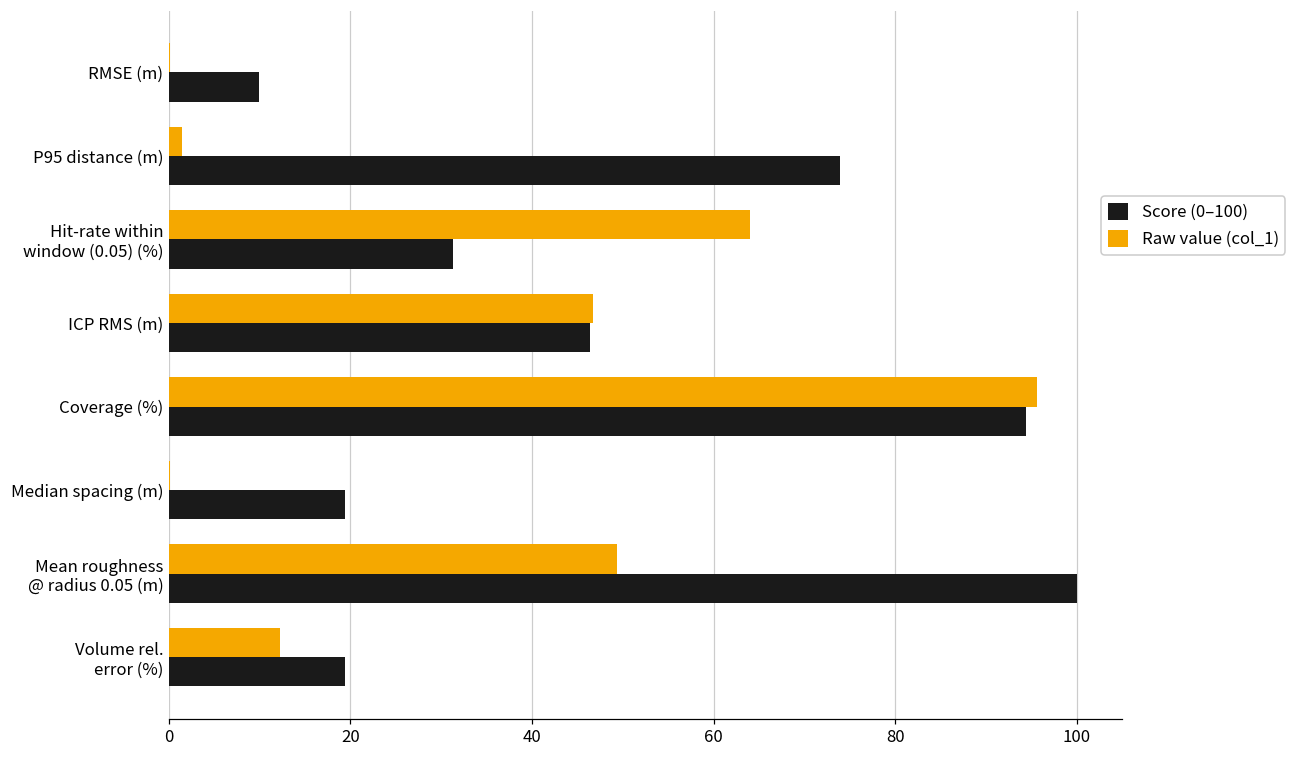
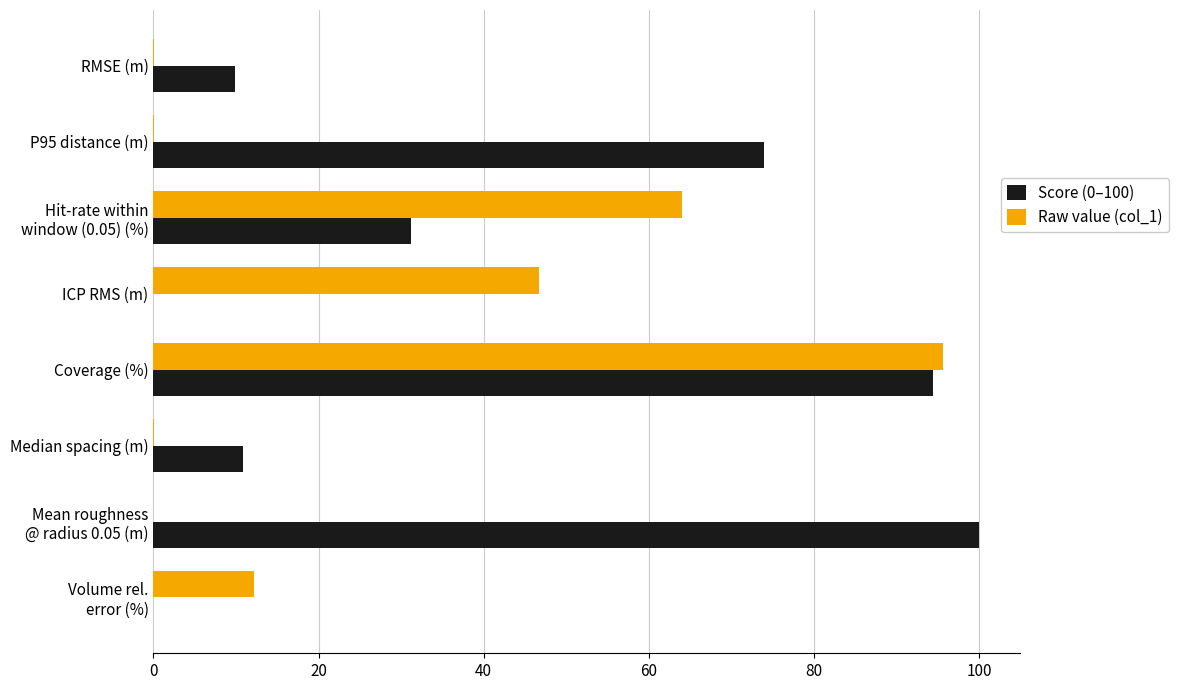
  {
    "Score (0–100)": {
      "RMSE (m)": 10,
      "P95 distance (m)": 74,
      "Hit-rate within window (0.05) (%)": 31,
-     "ICP RMS (m)": 46,
+     "ICP RMS (m)": 0,
      "Coverage (%)": 94,
-     "Median spacing (m)": 19,
+     "Median spacing (m)": 11,
      "Mean roughness @ radius 0.05 (m)": 100,
-     "Volume rel. error (%)": 19
+     "Volume rel. error (%)": 0
    },
    "Raw value (col_1)": {
-     "P95 distance (m)": 1,
+     "P95 distance (m)": 0,
      "Hit-rate within window (0.05) (%)": 64,
      "ICP RMS (m)": 47,
      "Coverage (%)": 96,
-     "Mean roughness @ radius 0.05 (m)": 49,
+     "Mean roughness @ radius 0.05 (m)": 0,
      "Volume rel. error (%)": 12
    }
  }
